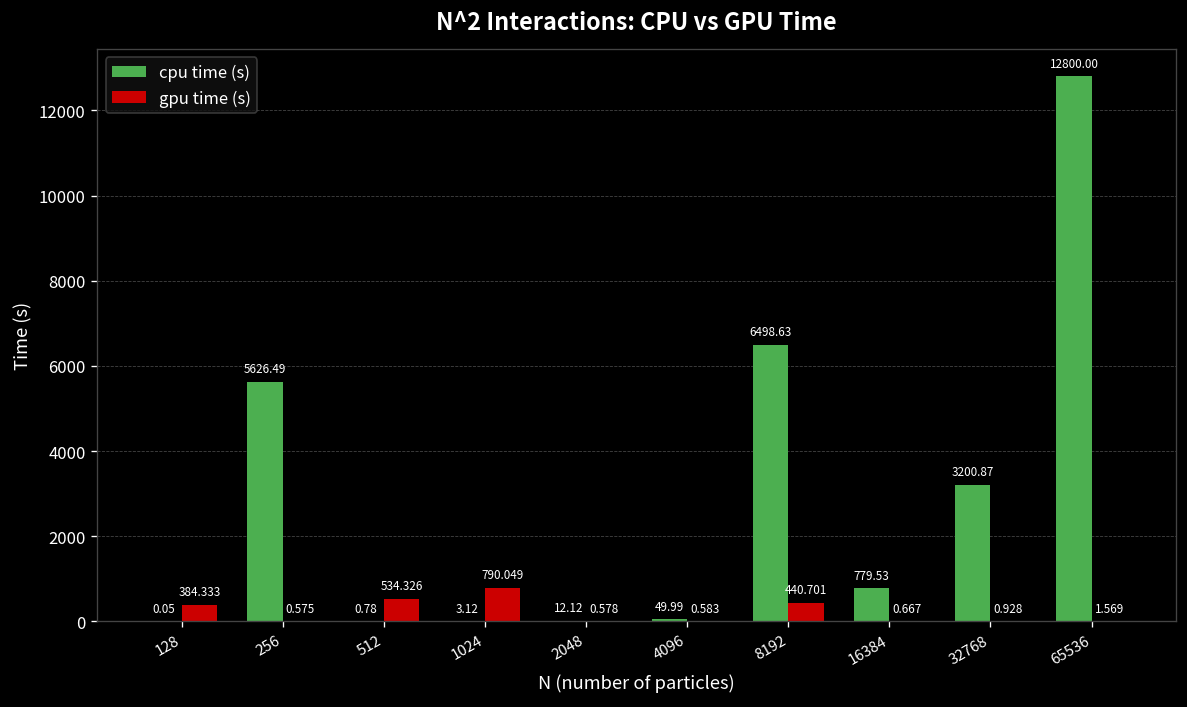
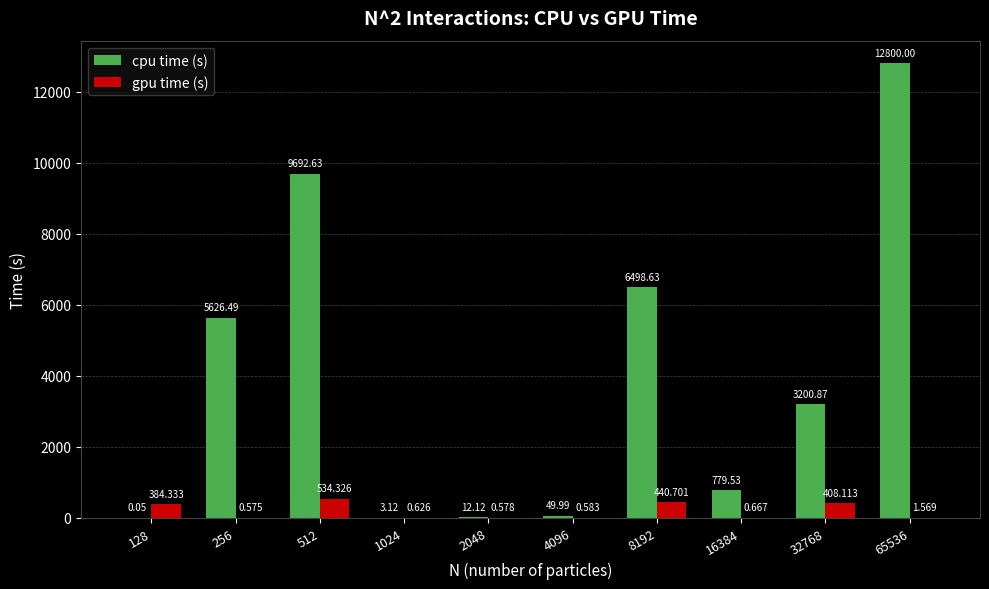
  {
    "cpu time (s)": {
      "128": 0.05,
      "256": 5626.49,
-     "512": 0.78,
+     "512": 9692.63,
      "1024": 3.12,
      "2048": 12.12,
      "4096": 49.99,
      "8192": 6498.63,
      "16384": 779.53,
      "32768": 3200.87,
      "65536": 12800.00
    },
    "gpu time (s)": {
      "128": 384.333,
      "256": 0.575,
      "512": 534.326,
-     "1024": 790.049,
+     "1024": 0.626,
      "2048": 0.578,
      "4096": 0.583,
      "8192": 440.701,
      "16384": 0.667,
-     "32768": 0.928,
+     "32768": 408.113,
      "65536": 1.569
    }
  }
